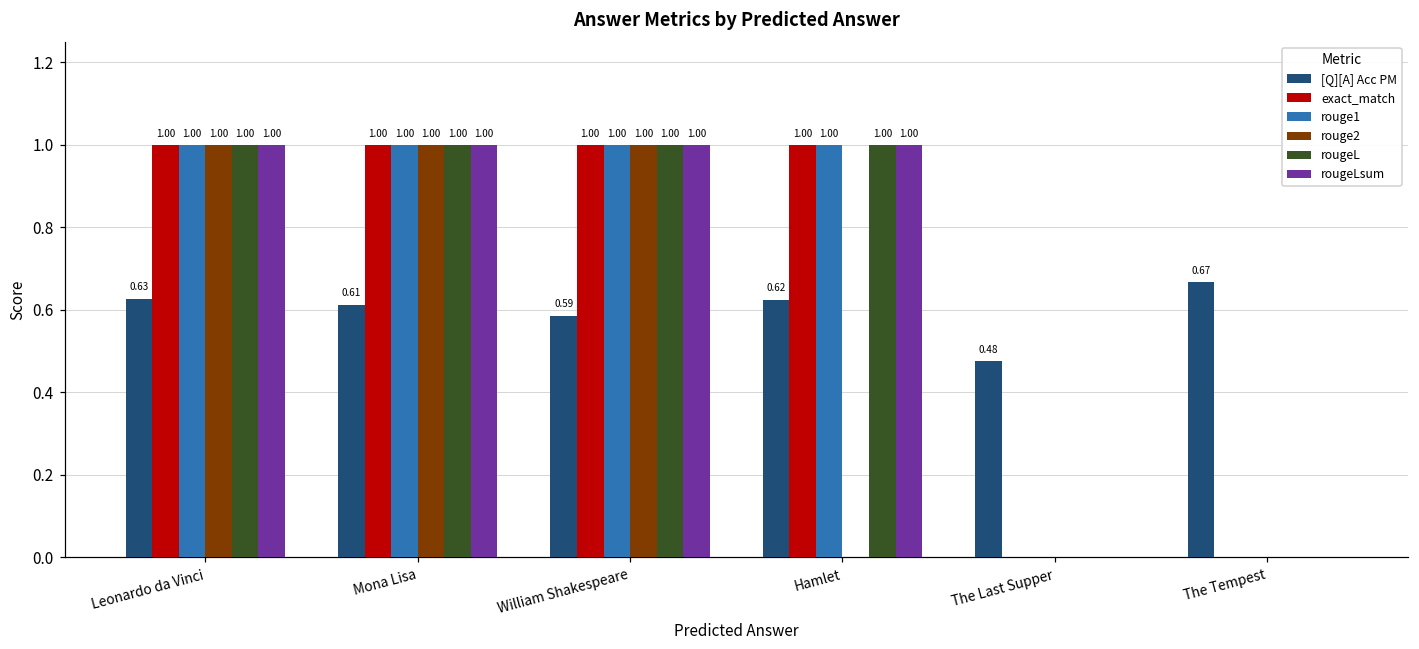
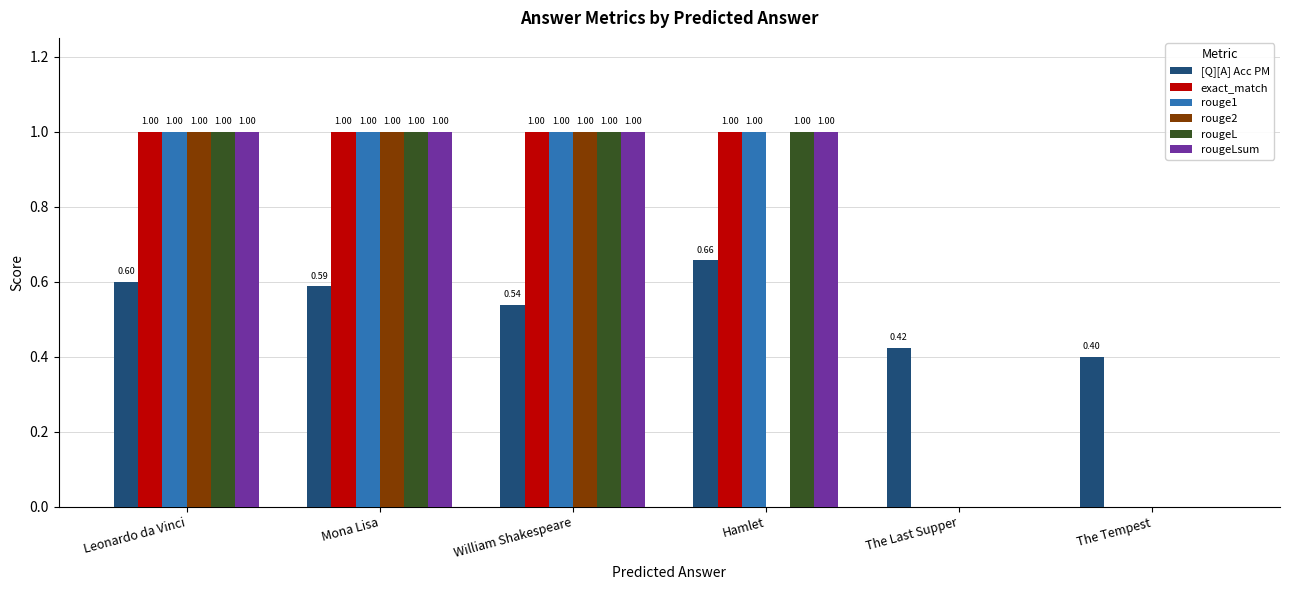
  {
    "[Q][A] Acc PM": {
-     "Leonardo da Vinci": 0.63,
-     "Mona Lisa": 0.61,
-     "William Shakespeare": 0.59,
-     "Hamlet": 0.62,
-     "The Last Supper": 0.48,
-     "The Tempest": 0.67
+     "Leonardo da Vinci": 0.60,
+     "Mona Lisa": 0.59,
+     "William Shakespeare": 0.54,
+     "Hamlet": 0.66,
+     "The Last Supper": 0.42,
+     "The Tempest": 0.40
    },
    "exact_match": {
      "Leonardo da Vinci": 1.00,
      "Mona Lisa": 1.00,
      "William Shakespeare": 1.00,
      "Hamlet": 1.00
    },
    "rouge1": {
      "Leonardo da Vinci": 1.00,
      "Mona Lisa": 1.00,
      "William Shakespeare": 1.00,
      "Hamlet": 1.00
    },
    "rouge2": {
      "Leonardo da Vinci": 1.00,
      "Mona Lisa": 1.00,
      "William Shakespeare": 1.00
    },
    "rougeL": {
      "Leonardo da Vinci": 1.00,
      "Mona Lisa": 1.00,
      "William Shakespeare": 1.00,
      "Hamlet": 1.00
    },
    "rougeLsum": {
      "Leonardo da Vinci": 1.00,
      "Mona Lisa": 1.00,
      "William Shakespeare": 1.00,
      "Hamlet": 1.00
    }
  }
